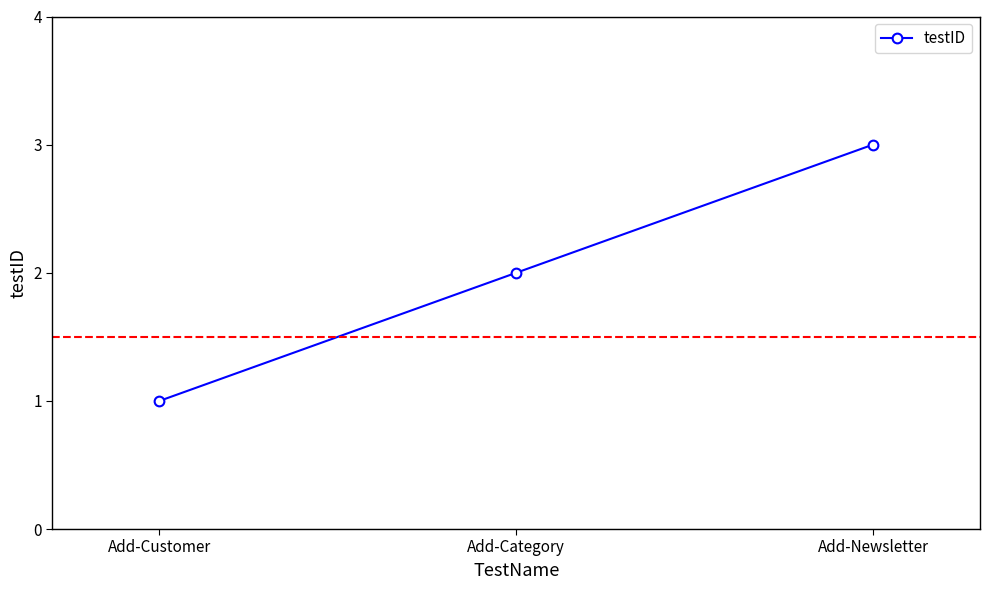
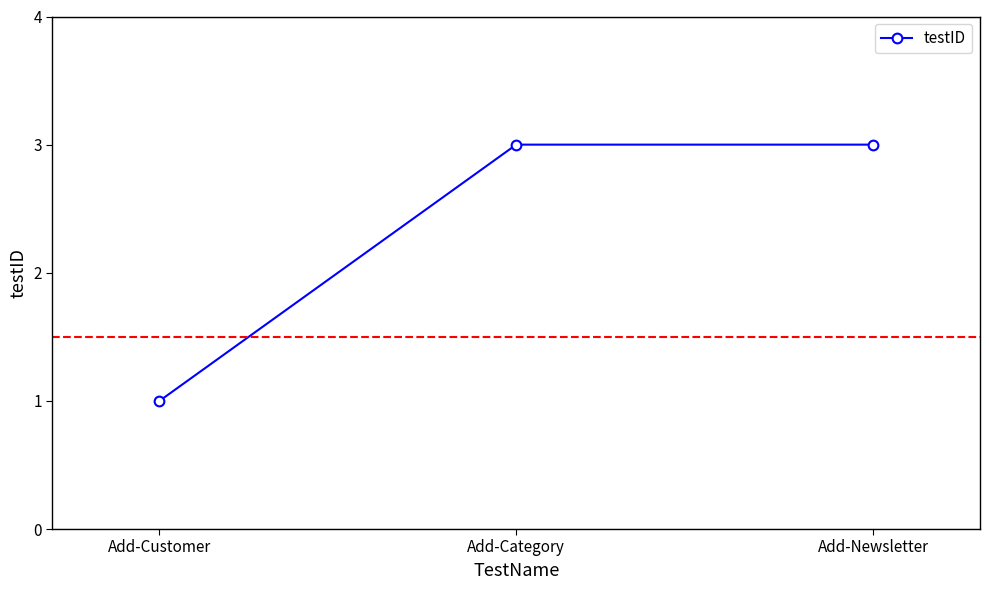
  {
    "Add-Customer": 1,
-   "Add-Category": 2,
+   "Add-Category": 3,
    "Add-Newsletter": 3
  }
